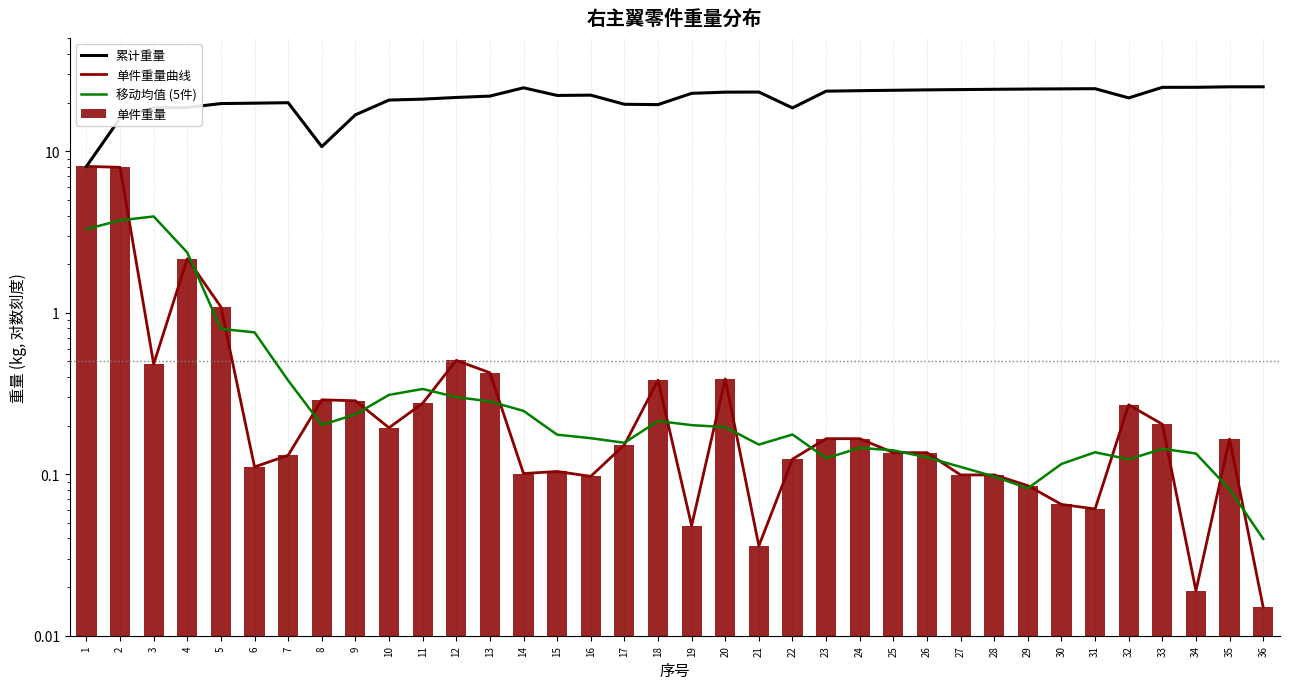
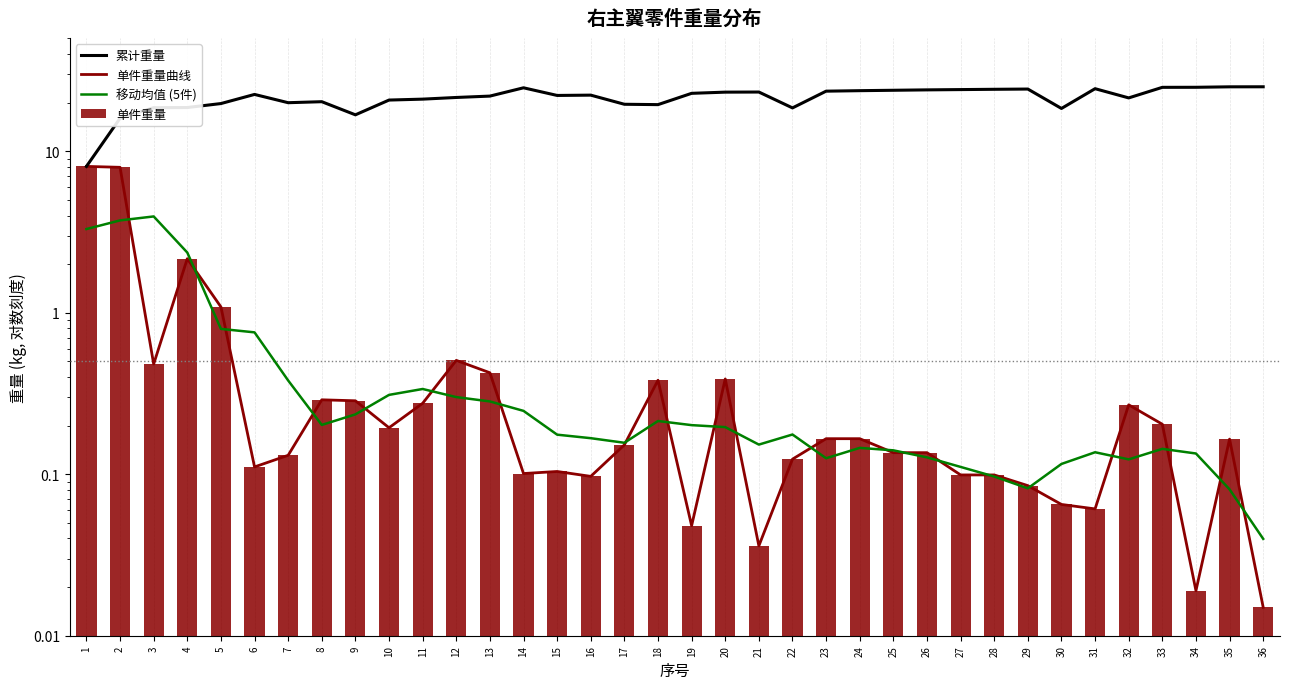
  {
    "累计重量": {
      "5": 20,
-     "6": 20,
+     "6": 22,
      "7": 20,
-     "8": 11,
+     "8": 20,
      "9": 17,
      "10": 21,
      "11": 21,
      "12": 22,
      "13": 22,
      "14": 25,
      "15": 22,
      "16": 22,
      "17": 20,
      "18": 19,
      "19": 23,
      "20": 23,
      "21": 23,
      "22": 19,
      "23": 24,
      "24": 24,
      "25": 24,
      "26": 24,
      "27": 24,
      "28": 24,
      "29": 24,
-     "30": 24,
+     "30": 18,
      "31": 24,
      "32": 21,
      "33": 25,
      "34": 25,
      "35": 25,
      "36": 25
    },
    "移动均值 (5件)": {
      "1": 3.3,
      "2": 3.7,
      "3": 4,
      "4": 2.4,
      "5": 0.8,
      "6": 0.8,
      "7": 0.38,
      "8": 0.20,
      "9": 0.23,
      "10": 0.31,
      "11": 0.34,
      "12": 0.30,
      "13": 0.28,
      "14": 0.25,
      "15": 0.18,
      "16": 0.17,
      "18": 0.21,
      "19": 0.20,
      "20": 0.20,
      "21": 0.15,
      "22": 0.18,
      "23": 0.13,
      "24": 0.15,
      "26": 0.13,
      "27": 0.11,
      "29": 0.08,
      "30": 0.12,
      "31": 0.14,
      "32": 0.12,
      "33": 0.14,
      "34": 0.13,
      "35": 0.08,
      "36": 0.040
    }
  }
